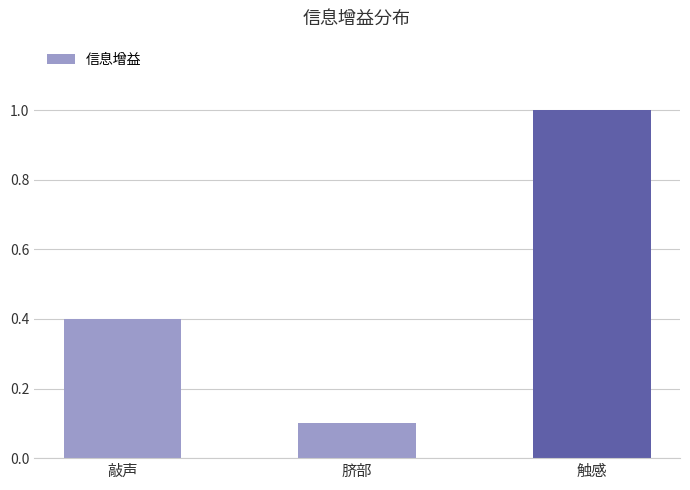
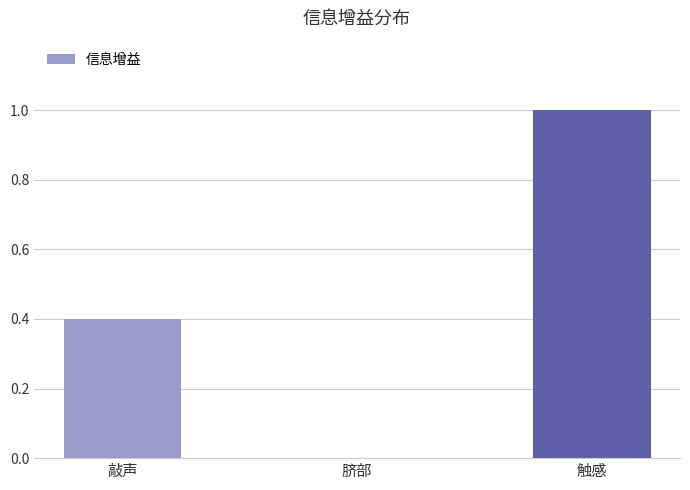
  {
    "敲声": 0.4,
-   "脐部": 0.1,
+   "脐部": 0.0,
    "触感": 1.0
  }
